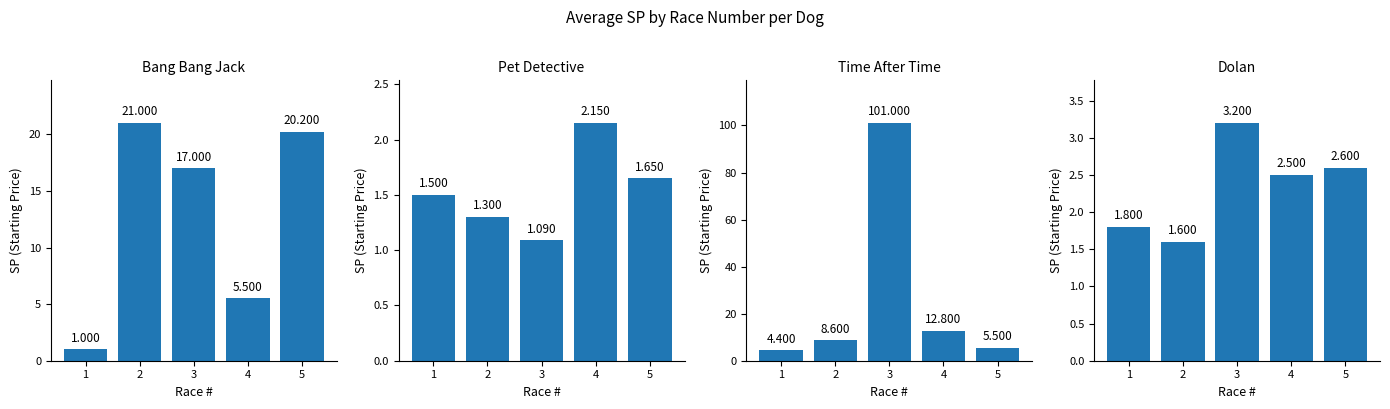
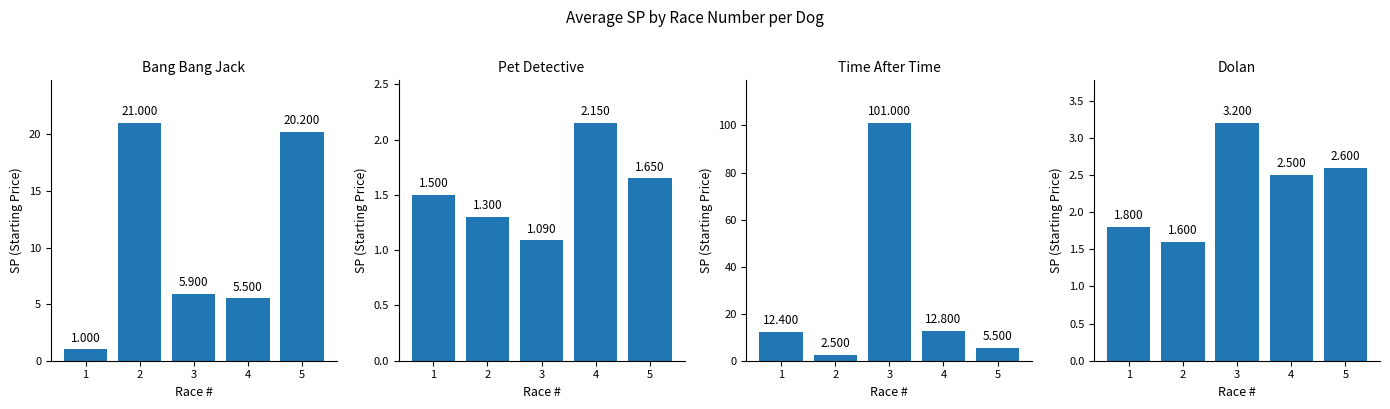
  {
    "Bang Bang Jack": {
      "1": 1.000,
      "2": 21.000,
-     "3": 17.000,
+     "3": 5.900,
      "4": 5.500,
      "5": 20.200
    },
    "Pet Detective": {
      "1": 1.500,
      "2": 1.300,
      "3": 1.090,
      "4": 2.150,
      "5": 1.650
    },
    "Time After Time": {
-     "1": 4.400,
-     "2": 8.600,
+     "1": 12.400,
+     "2": 2.500,
      "3": 101.000,
      "4": 12.800,
      "5": 5.500
    },
    "Dolan": {
      "1": 1.800,
      "2": 1.600,
      "3": 3.200,
      "4": 2.500,
      "5": 2.600
    }
  }
